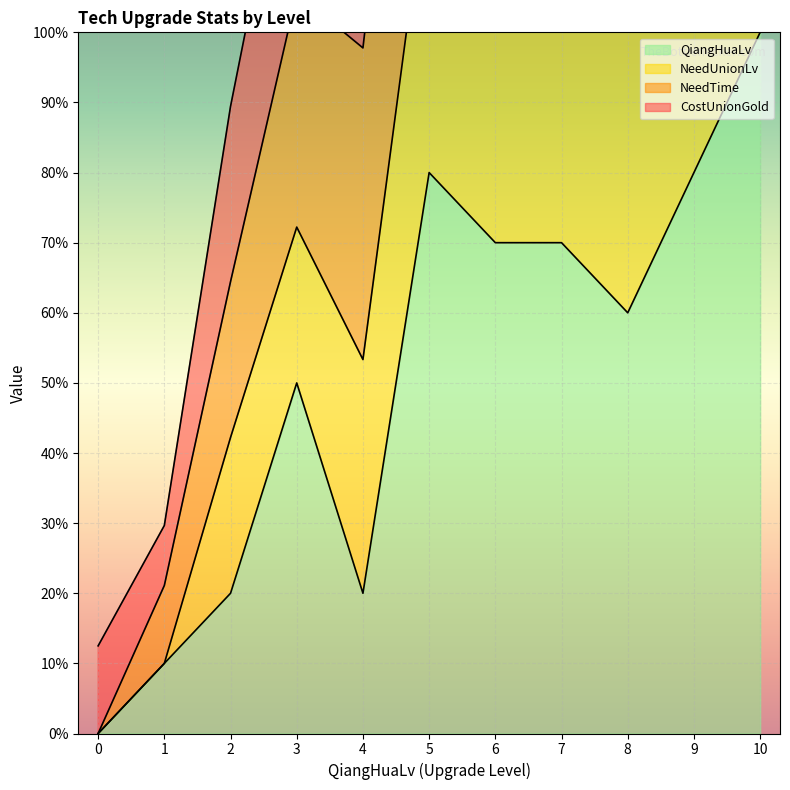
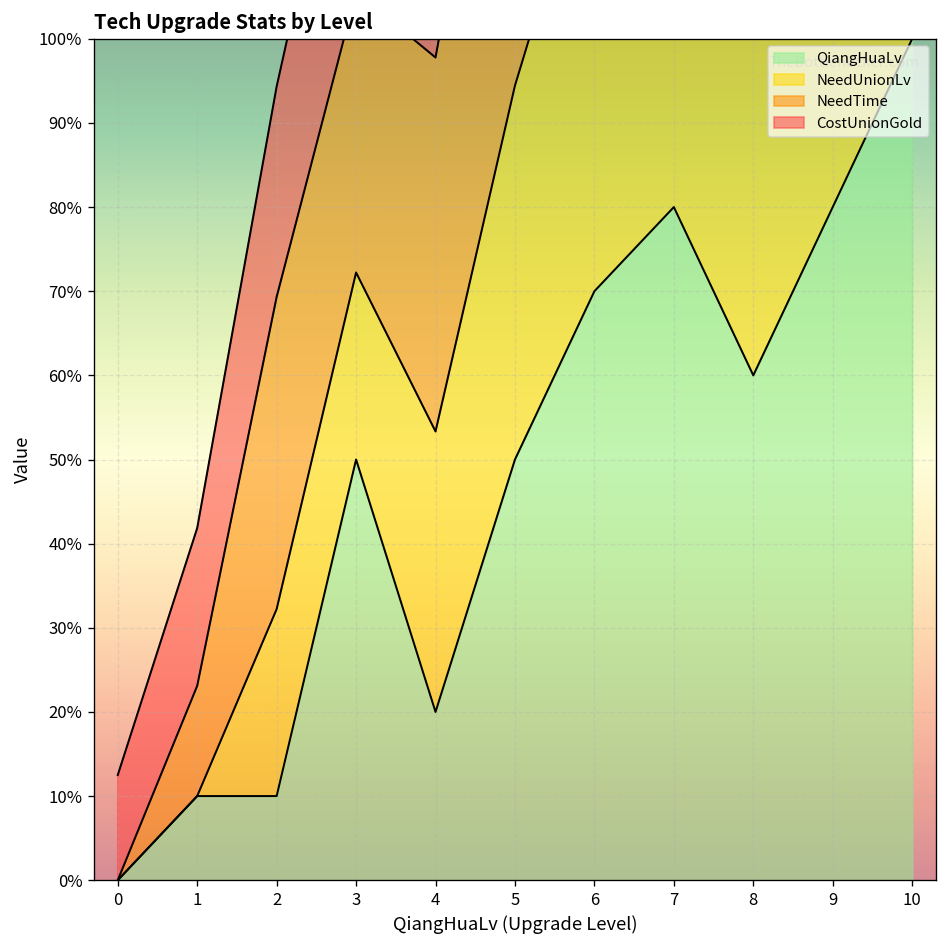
  {
    "QiangHuaLv": {
-     "2": "20%",
+     "2": "10%",
      "3": "50%",
      "4": "20%",
-     "5": "80%",
+     "5": "50%",
      "6": "70%",
-     "7": "70%",
+     "7": "80%",
      "8": "60%",
      "9": "80%",
      "10": "100%"
    },
    "NeedUnionLv": {
      "2": "22%",
      "3": "22%",
      "4": "33%"
    },
    "NeedTime": {
-     "1": "11%",
-     "2": "22%",
+     "1": "13%",
+     "2": "37%",
      "4": "44%"
    },
    "CostUnionGold": {
      "0": "13%",
-     "1": "9%",
+     "1": "19%",
      "2": "25%"
    }
  }
